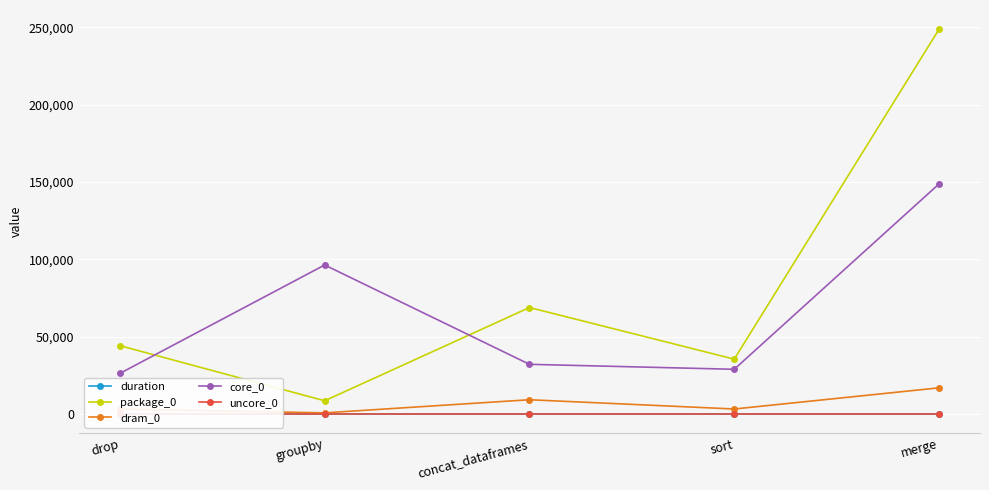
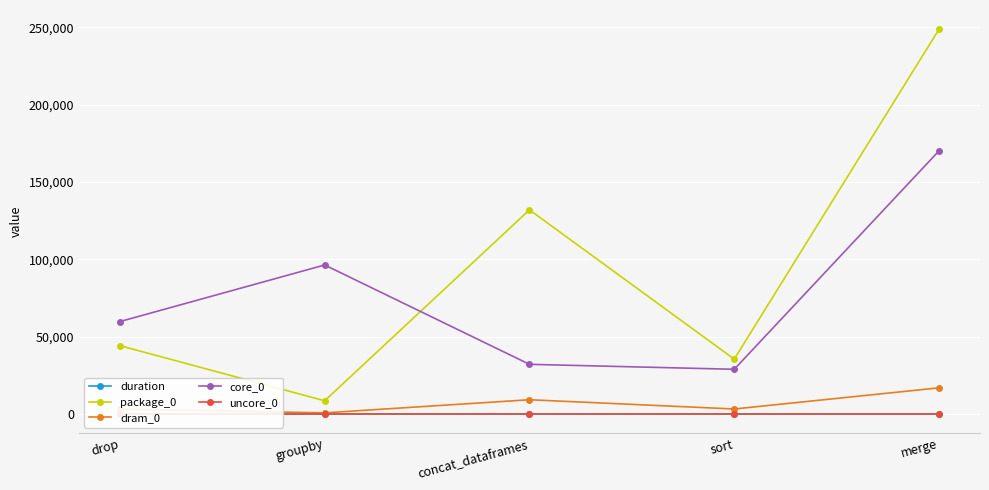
  {
    "package_0": {
      "drop": "44,000",
      "groupby": "9,000",
-     "concat_dataframes": "69,000",
+     "concat_dataframes": "132,000",
      "sort": "35,000",
      "merge": "249,000"
    },
    "core_0": {
-     "drop": "26,000",
+     "drop": "60,000",
      "groupby": "96,000",
      "concat_dataframes": "32,000",
      "sort": "29,000",
-     "merge": "149,000"
+     "merge": "170,000"
    }
  }
